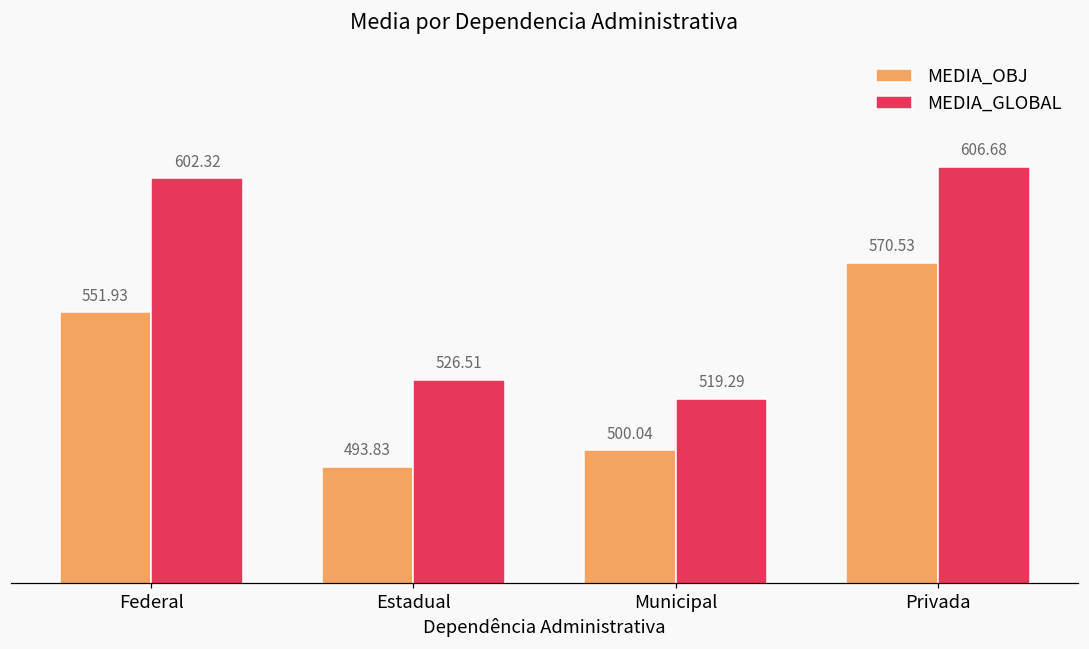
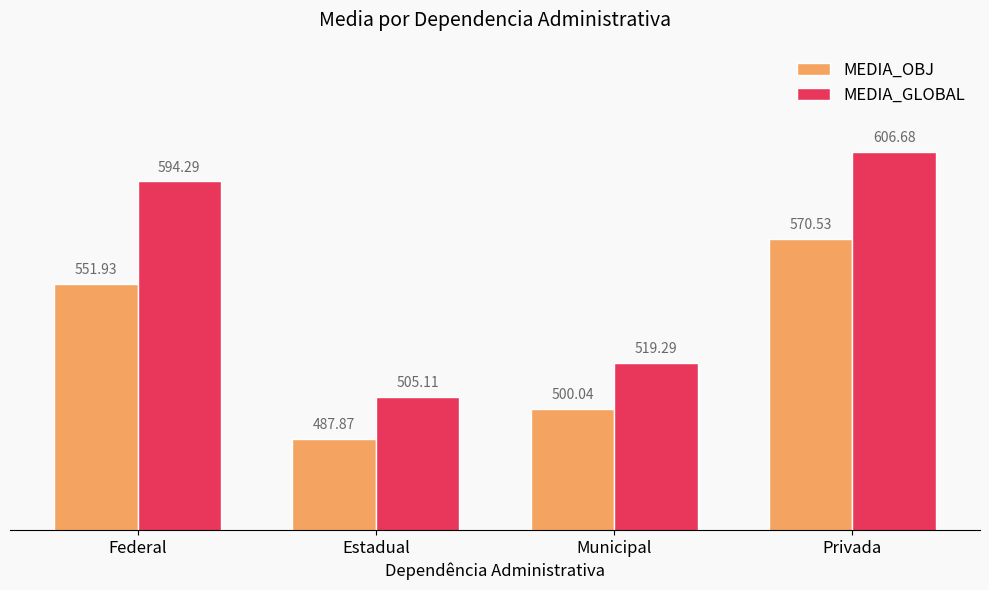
  {
    "MEDIA_OBJ": {
      "Federal": 551.93,
-     "Estadual": 493.83,
+     "Estadual": 487.87,
      "Municipal": 500.04,
      "Privada": 570.53
    },
    "MEDIA_GLOBAL": {
-     "Federal": 602.32,
-     "Estadual": 526.51,
+     "Federal": 594.29,
+     "Estadual": 505.11,
      "Municipal": 519.29,
      "Privada": 606.68
    }
  }
